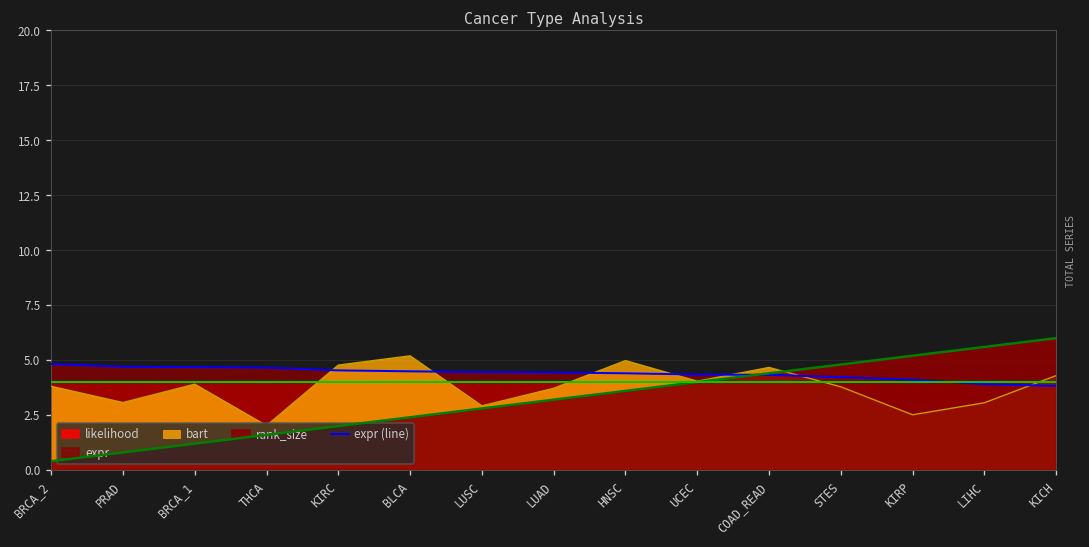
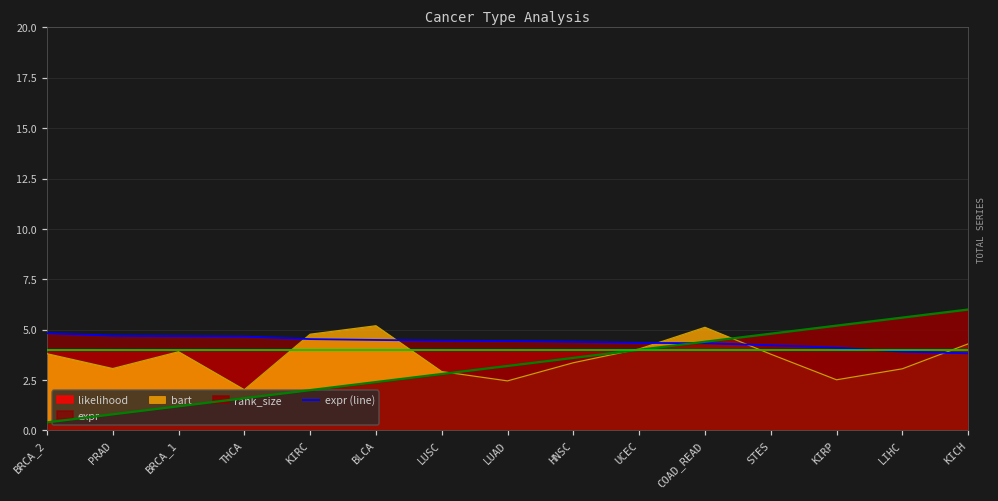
  {
    "likelihood": {
      "BRCA_2": 4.0,
      "PRAD": 4.0,
      "THCA": 4.0,
      "KIRC": 4.0,
      "BLCA": 4.0,
      "LUSC": 4.0,
      "LUAD": 4.0,
      "HNSC": 4.0,
      "COAD_READ": 4.0,
      "STES": 4.0,
      "KICH": 4.0
    },
    "bart": {
      "BRCA_2": 3.8,
      "PRAD": 3.1,
      "KIRC": 4.8,
      "BLCA": 5.2,
-     "LUAD": 3.7,
-     "HNSC": 5.0,
-     "COAD_READ": 4.7,
+     "LUAD": 2.5,
+     "HNSC": 3.4,
+     "COAD_READ": 5.1,
      "STES": 3.8,
      "KIRP": 2.5,
      "LIHC": 3.1,
      "KICH": 4.3
    }
  }
